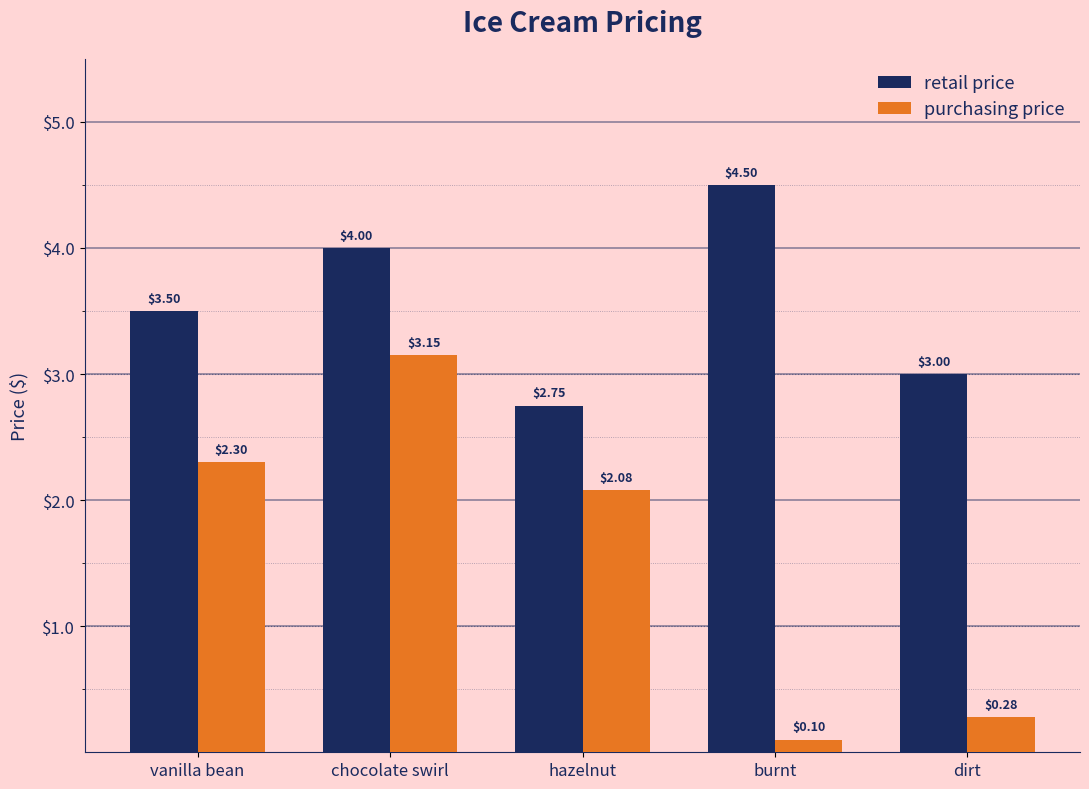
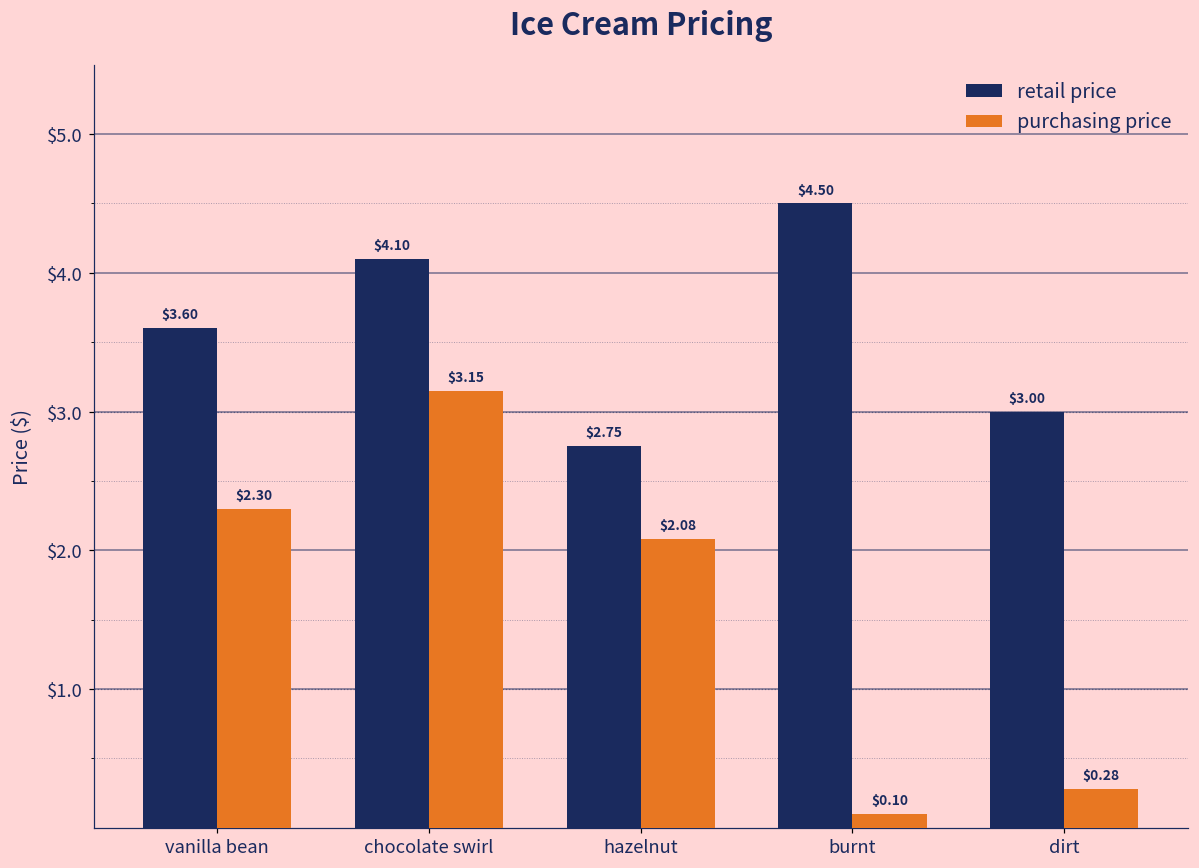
  {
    "retail price": {
-     "vanilla bean": "$3.50",
-     "chocolate swirl": "$4.00",
+     "vanilla bean": "$3.60",
+     "chocolate swirl": "$4.10",
      "hazelnut": "$2.75",
      "burnt": "$4.50",
      "dirt": "$3.00"
    },
    "purchasing price": {
      "vanilla bean": "$2.30",
      "chocolate swirl": "$3.15",
      "hazelnut": "$2.08",
      "burnt": "$0.10",
      "dirt": "$0.28"
    }
  }
